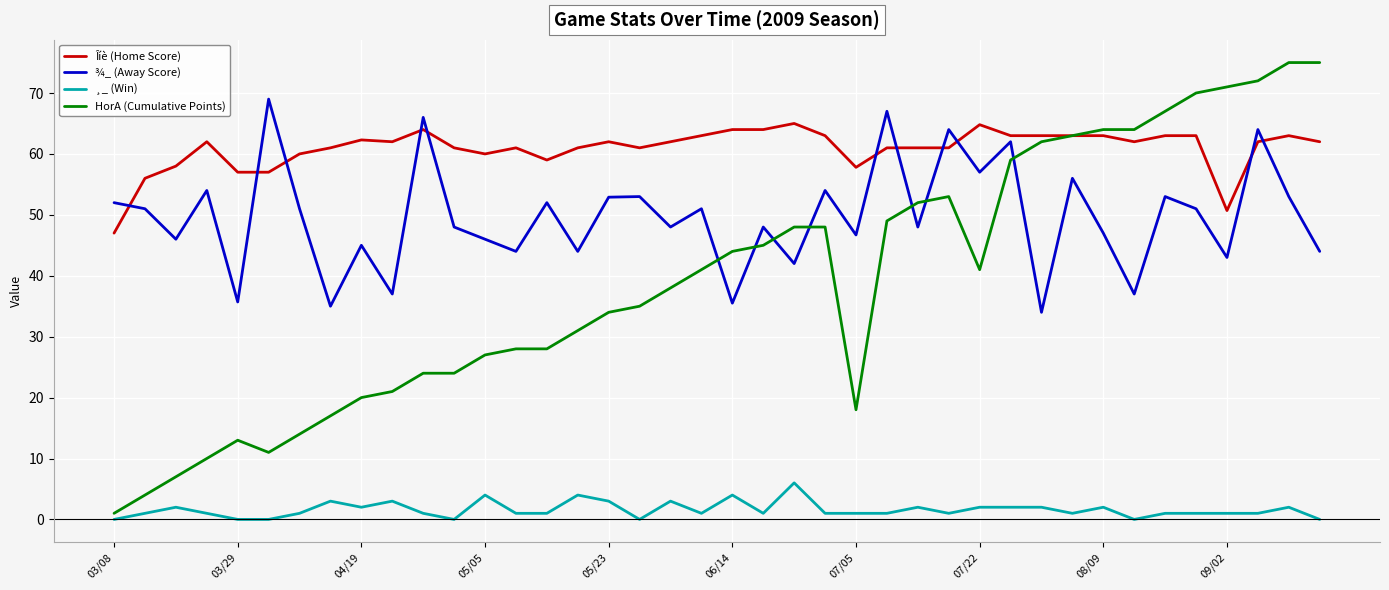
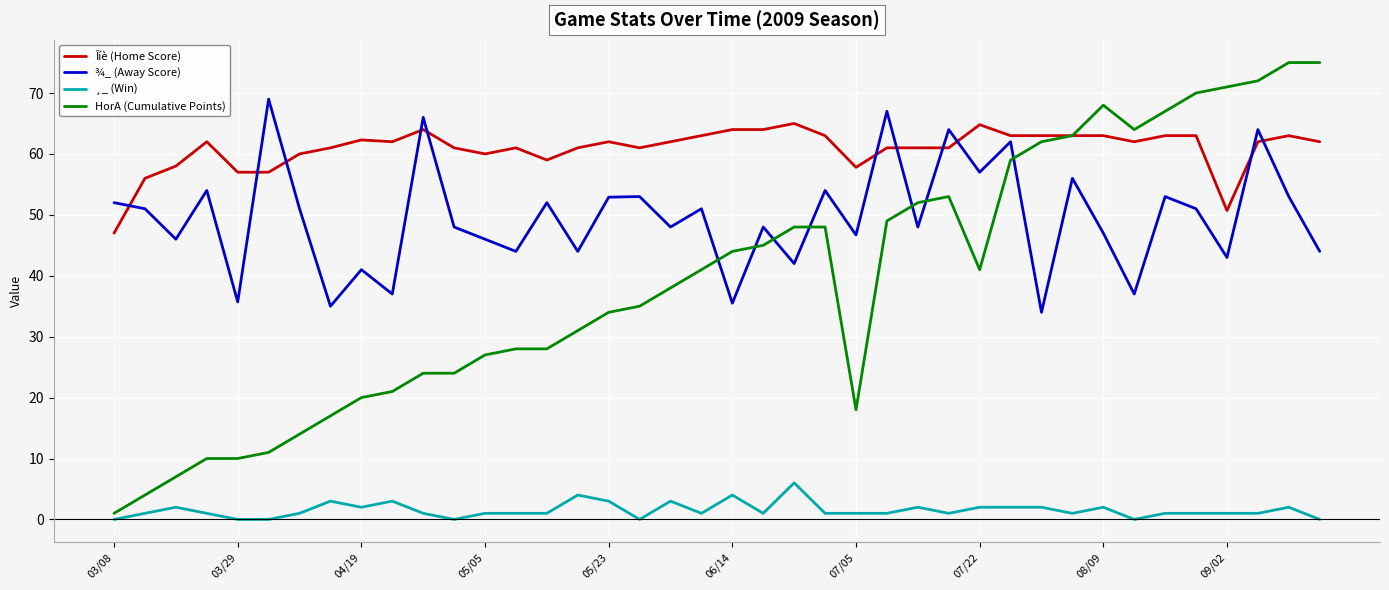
  {
    "Îíè (Home Score)": {
      "03/08": 47,
      "03/29": 57,
      "04/19": 62,
      "05/05": 60,
      "05/23": 62,
      "06/14": 64,
      "07/05": 58,
      "07/22": 65,
      "08/09": 63,
      "09/02": 51
    },
    "¾_ (Away Score)": {
      "03/08": 52,
      "03/29": 36,
-     "04/19": 45,
+     "04/19": 41,
      "05/05": 46,
      "05/23": 53,
      "06/14": 36,
      "07/05": 47,
      "07/22": 57,
      "08/09": 47,
      "09/02": 43
    },
    "¸_ (Win)": {
      "03/08": 0,
      "03/29": 0,
      "04/19": 2,
-     "05/05": 4,
+     "05/05": 1,
      "05/23": 3,
      "06/14": 4,
      "07/05": 1,
      "07/22": 2,
      "08/09": 2,
      "09/02": 1
    },
    "HorA (Cumulative Points)": {
      "03/08": 1,
-     "03/29": 13,
+     "03/29": 10,
      "04/19": 20,
      "05/05": 27,
      "05/23": 34,
      "06/14": 44,
      "07/05": 18,
      "07/22": 41,
-     "08/09": 64,
+     "08/09": 68,
      "09/02": 71
    }
  }
